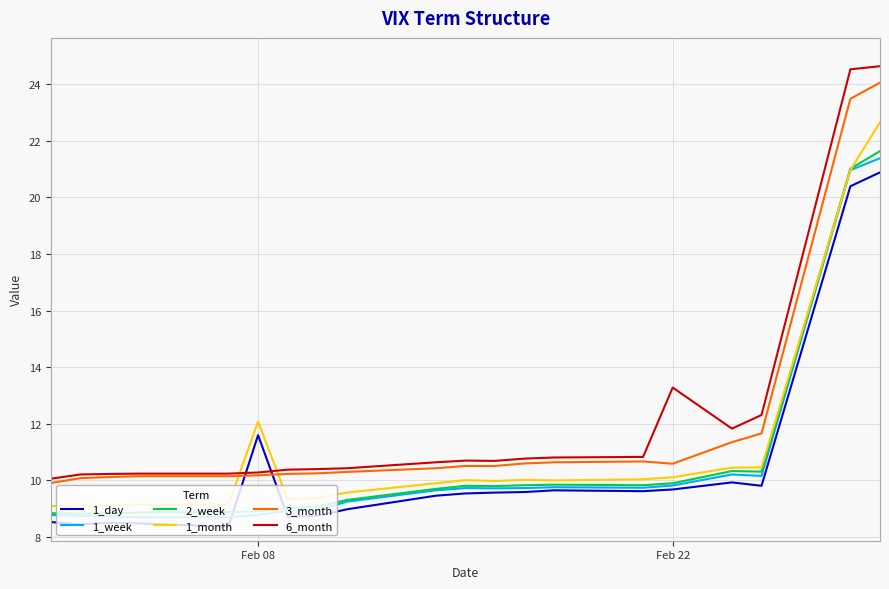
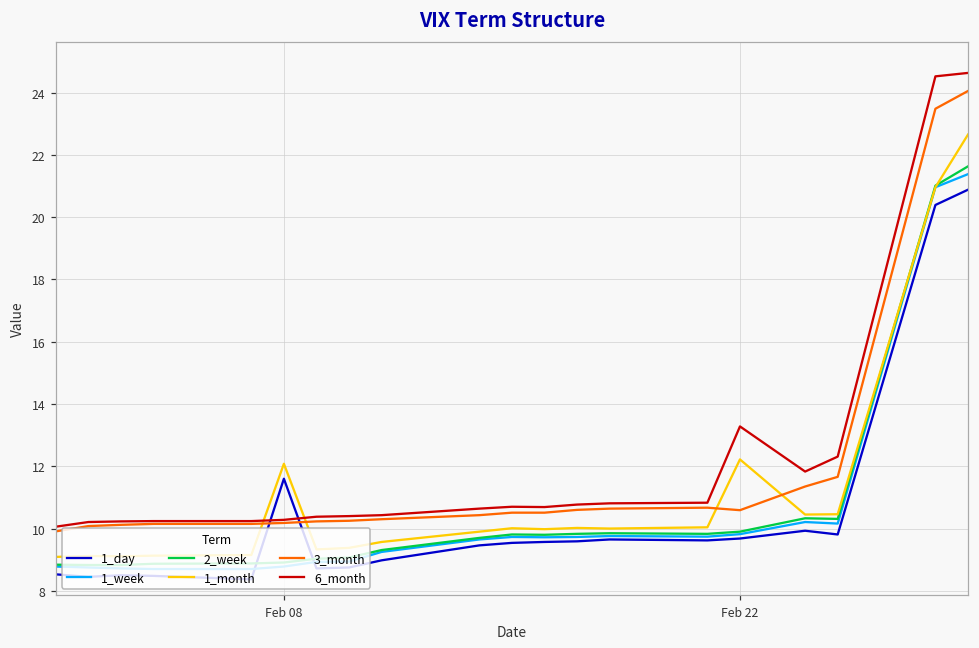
  {
    "1_day": {
      "Feb 08": 11.6,
      "Feb 22": 9.7
    },
    "1_month": {
      "Feb 08": 12.1,
-     "Feb 22": 10.1
+     "Feb 22": 12.2
    },
    "3_month": {
      "Feb 08": 10.2,
      "Feb 22": 10.6
    },
    "6_month": {
      "Feb 08": 10.3,
      "Feb 22": 13.3
    }
  }
